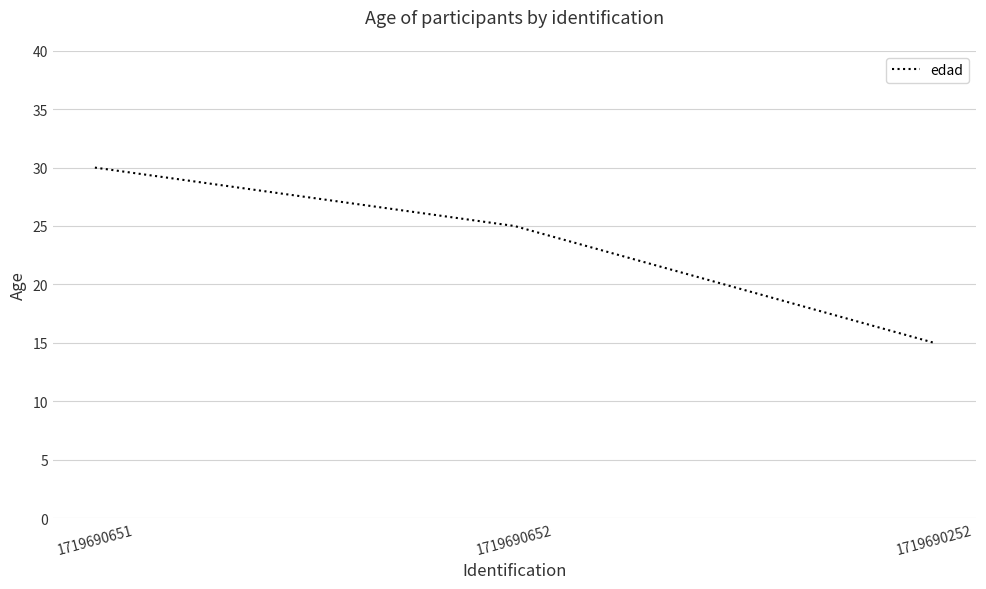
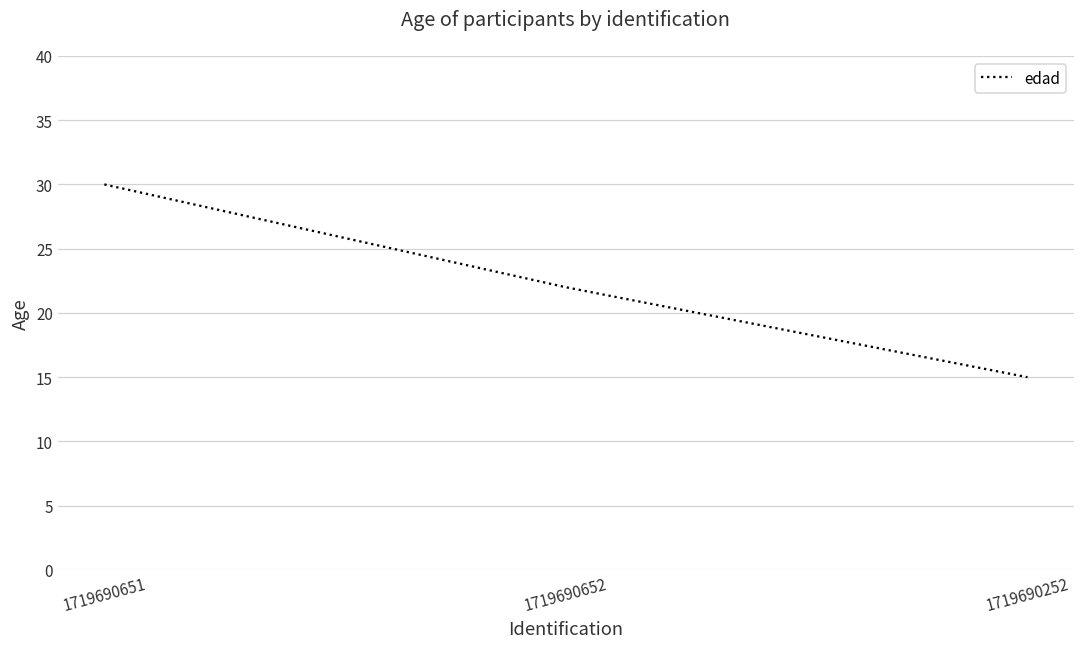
  {
    "1719690651": 30,
-   "1719690652": 25,
+   "1719690652": 22,
    "1719690252": 15
  }
